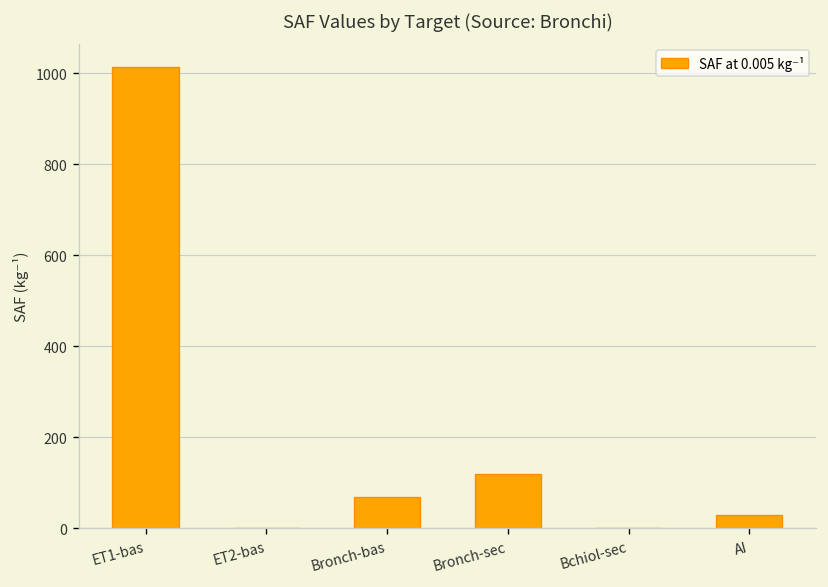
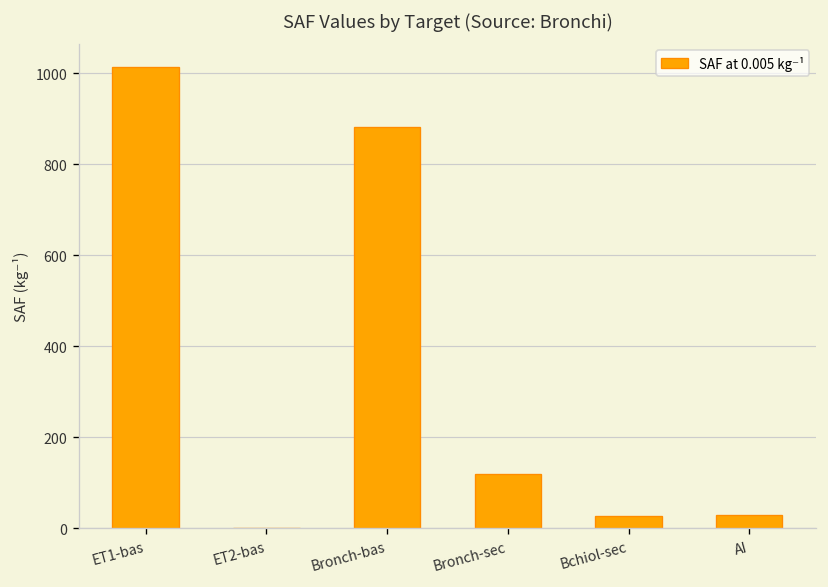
  {
    "ET1-bas": 1010,
-   "Bronch-bas": 70,
+   "Bronch-bas": 880,
    "Bronch-sec": 120,
-   "Bchiol-sec": 0,
+   "Bchiol-sec": 30,
    "AI": 30
  }
